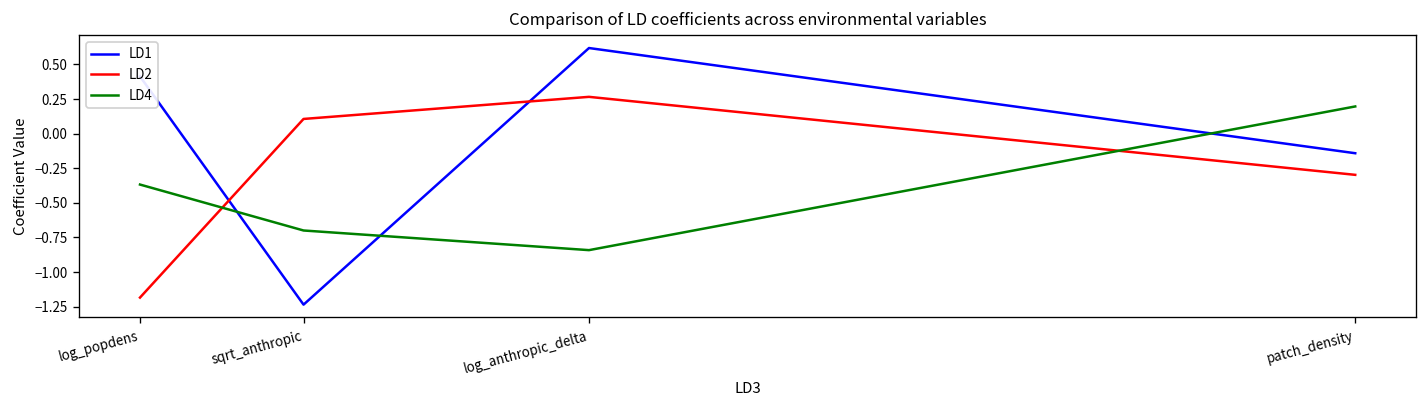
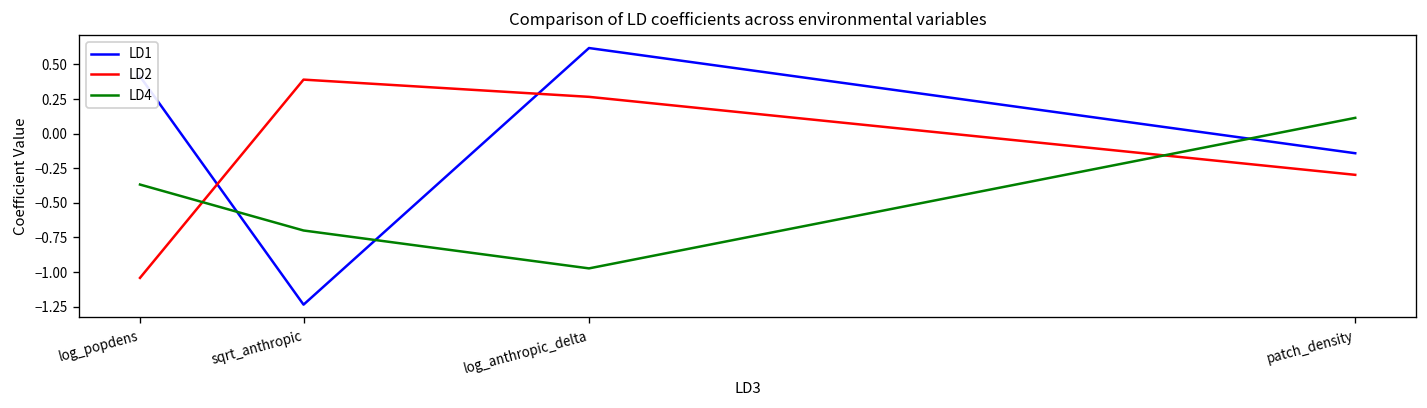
  {
    "LD1": {
      "sqrt_anthropic": -1.24,
      "log_anthropic_delta": 0.62,
      "patch_density": -0.14
    },
    "LD2": {
-     "log_popdens": -1.18,
-     "sqrt_anthropic": 0.11,
+     "log_popdens": -1.04,
+     "sqrt_anthropic": 0.39,
      "log_anthropic_delta": 0.27,
      "patch_density": -0.30
    },
    "LD4": {
      "log_popdens": -0.37,
      "sqrt_anthropic": -0.70,
-     "log_anthropic_delta": -0.84,
-     "patch_density": 0.20
+     "log_anthropic_delta": -0.97,
+     "patch_density": 0.11
    }
  }
